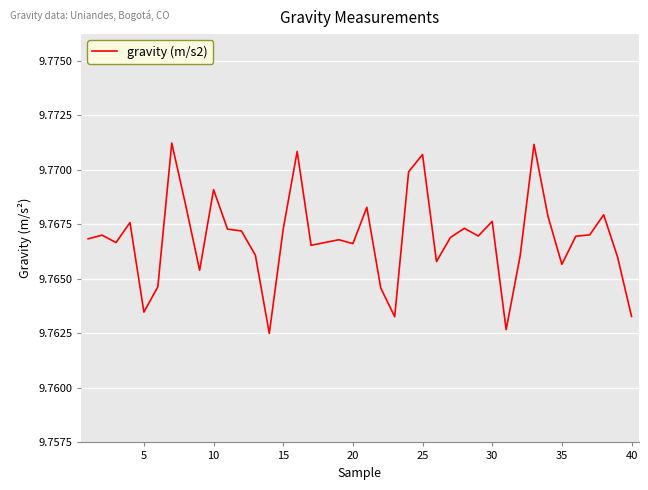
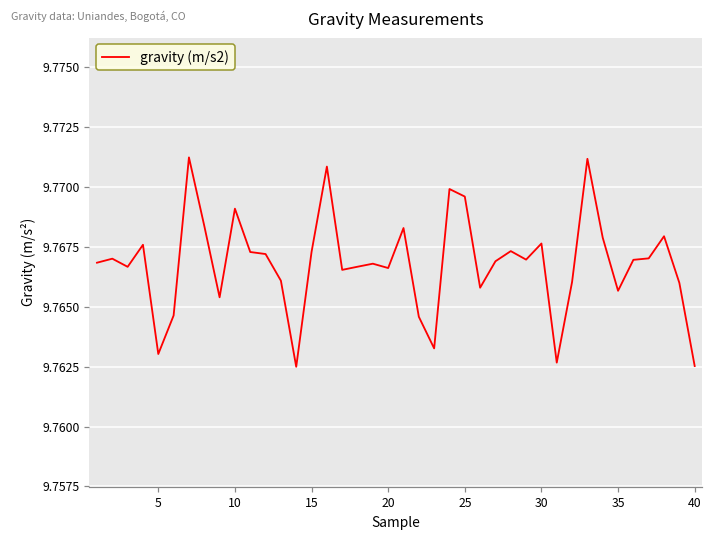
  {
-   "5": 9.7635,
+   "5": 9.7630,
    "10": 9.7691,
    "15": 9.7673,
    "20": 9.7666,
-   "25": 9.7707,
+   "25": 9.7696,
    "30": 9.7676,
    "35": 9.7657,
-   "40": 9.7633
+   "40": 9.7625
  }
